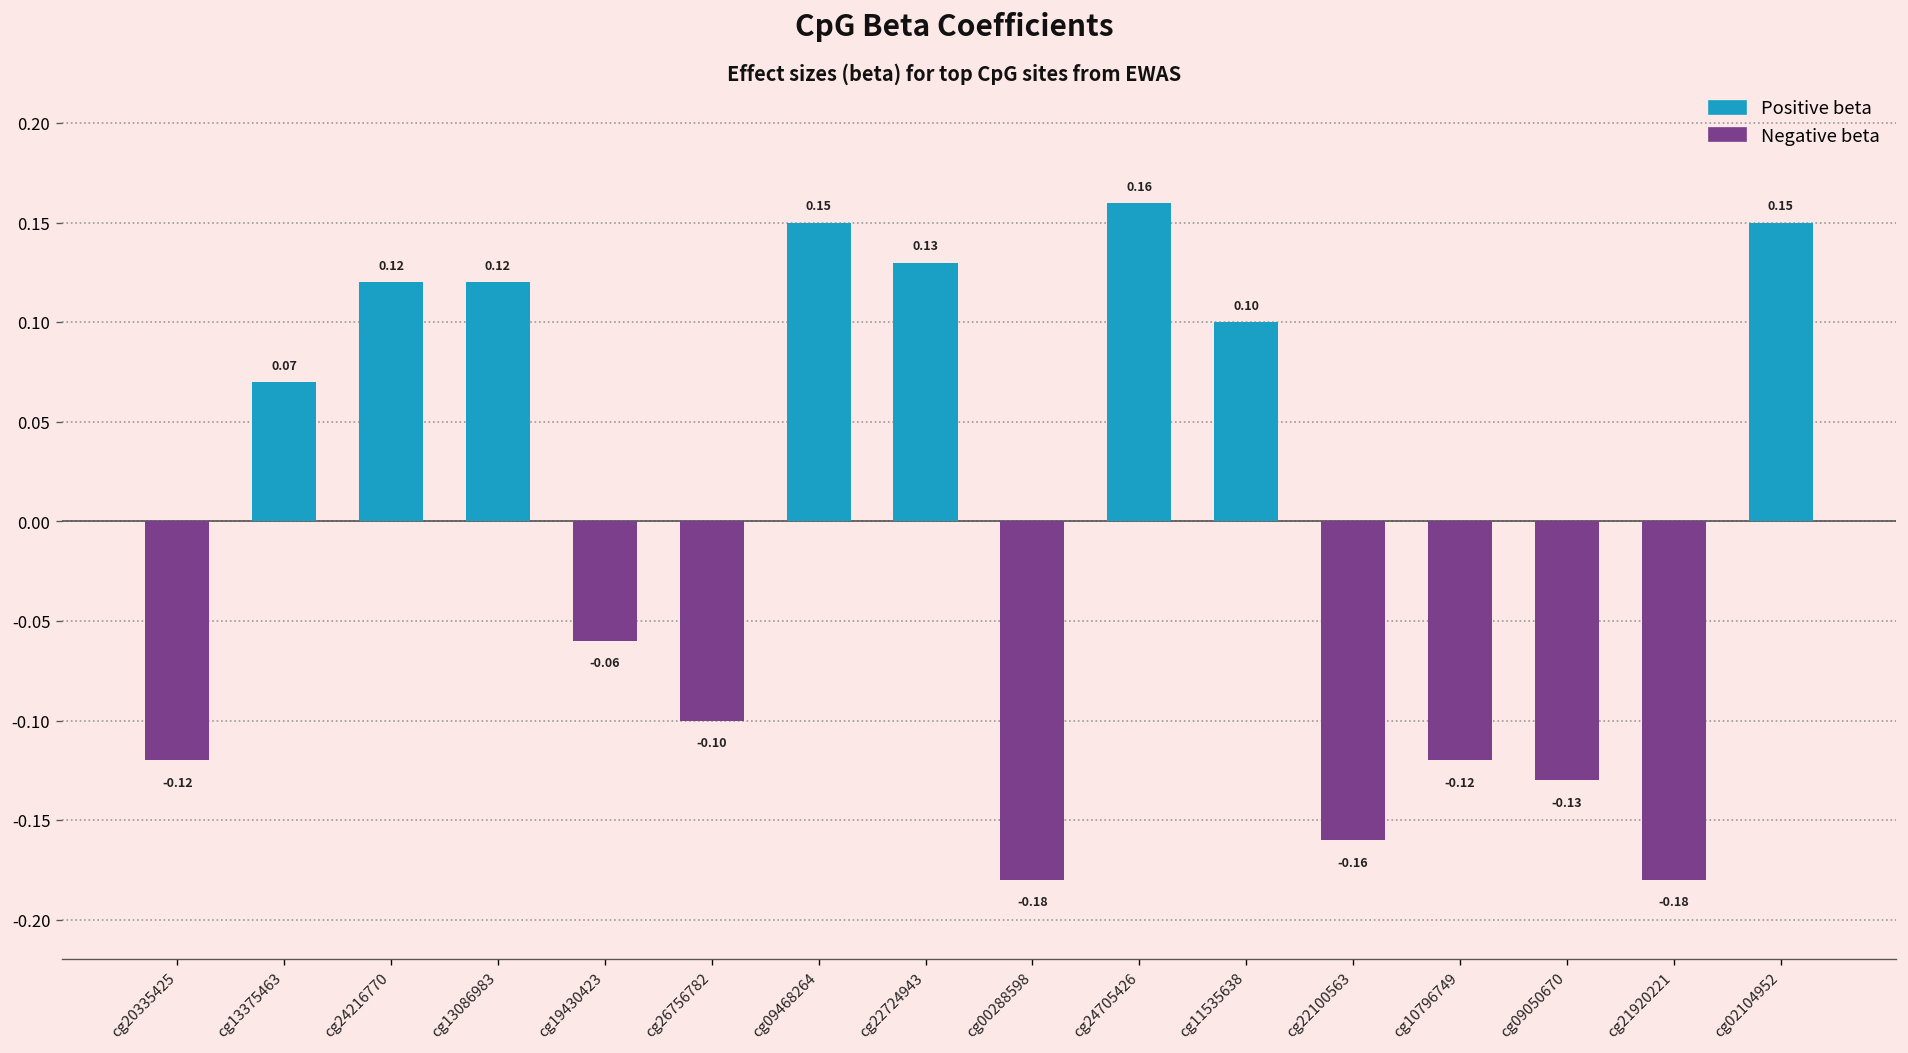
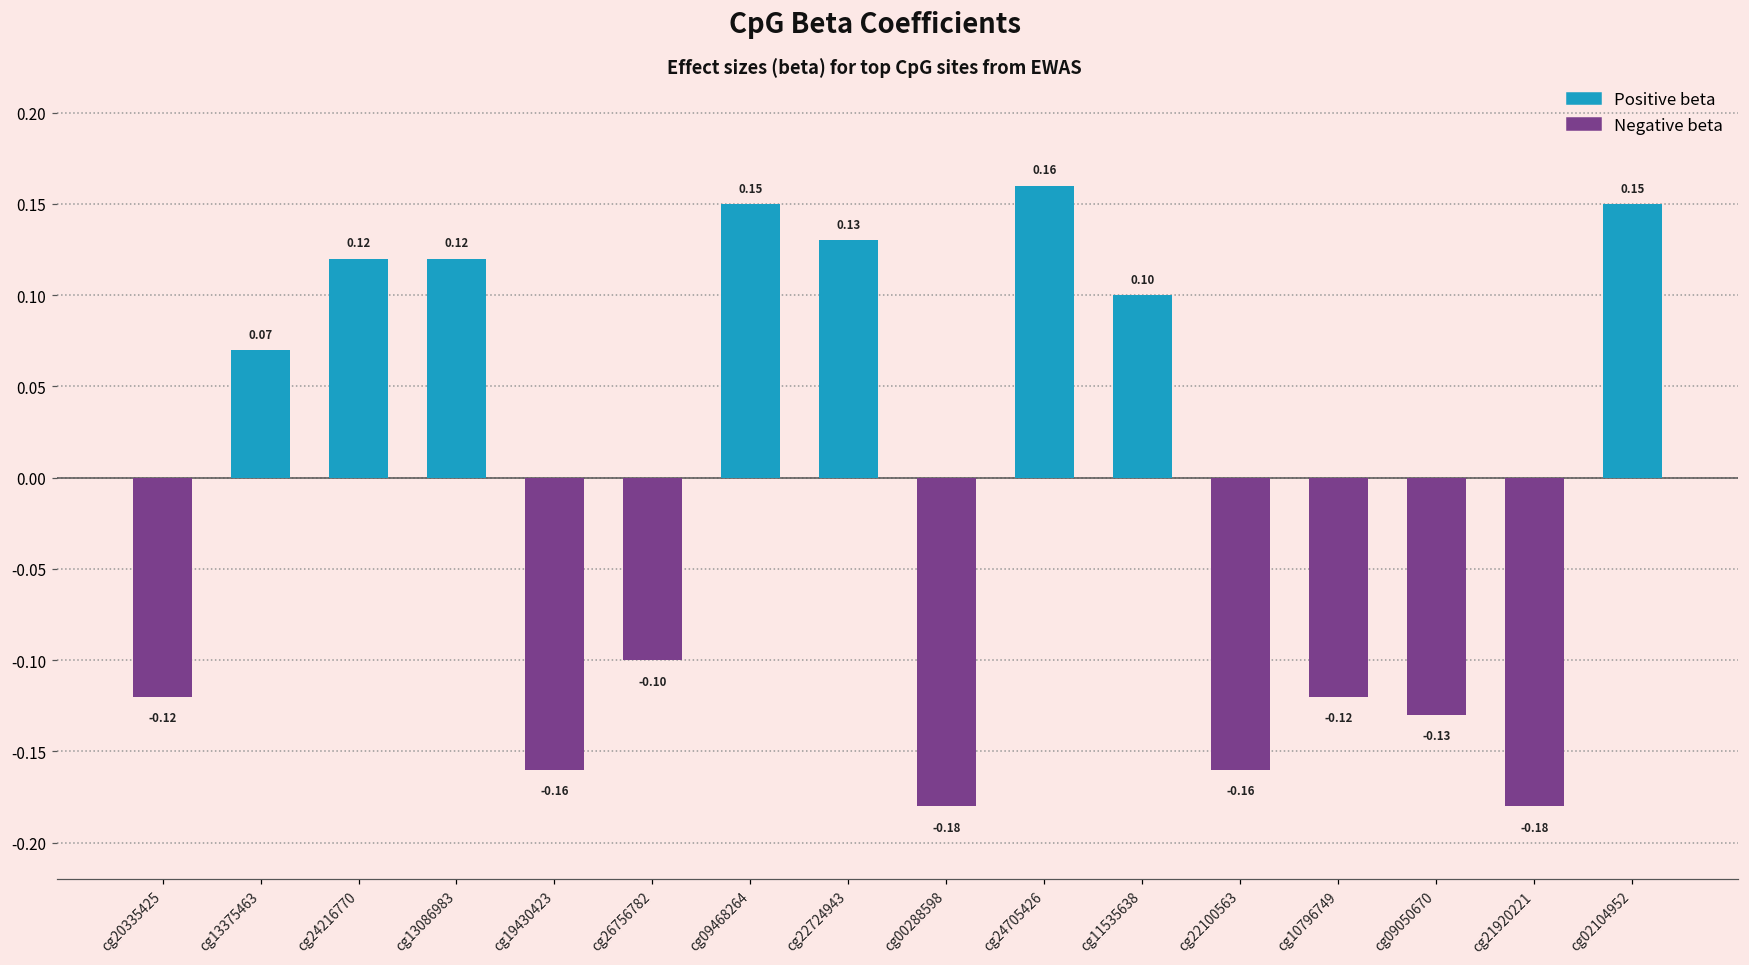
  {
    "cg20335425": -0.12,
    "cg13375463": 0.07,
    "cg24216770": 0.12,
    "cg13086983": 0.12,
-   "cg19430423": -0.06,
+   "cg19430423": -0.16,
    "cg26756782": -0.10,
    "cg09468264": 0.15,
    "cg22724943": 0.13,
    "cg00288598": -0.18,
    "cg24705426": 0.16,
    "cg11535638": 0.10,
    "cg22100563": -0.16,
    "cg10796749": -0.12,
    "cg09050670": -0.13,
    "cg21920221": -0.18,
    "cg02104952": 0.15
  }
